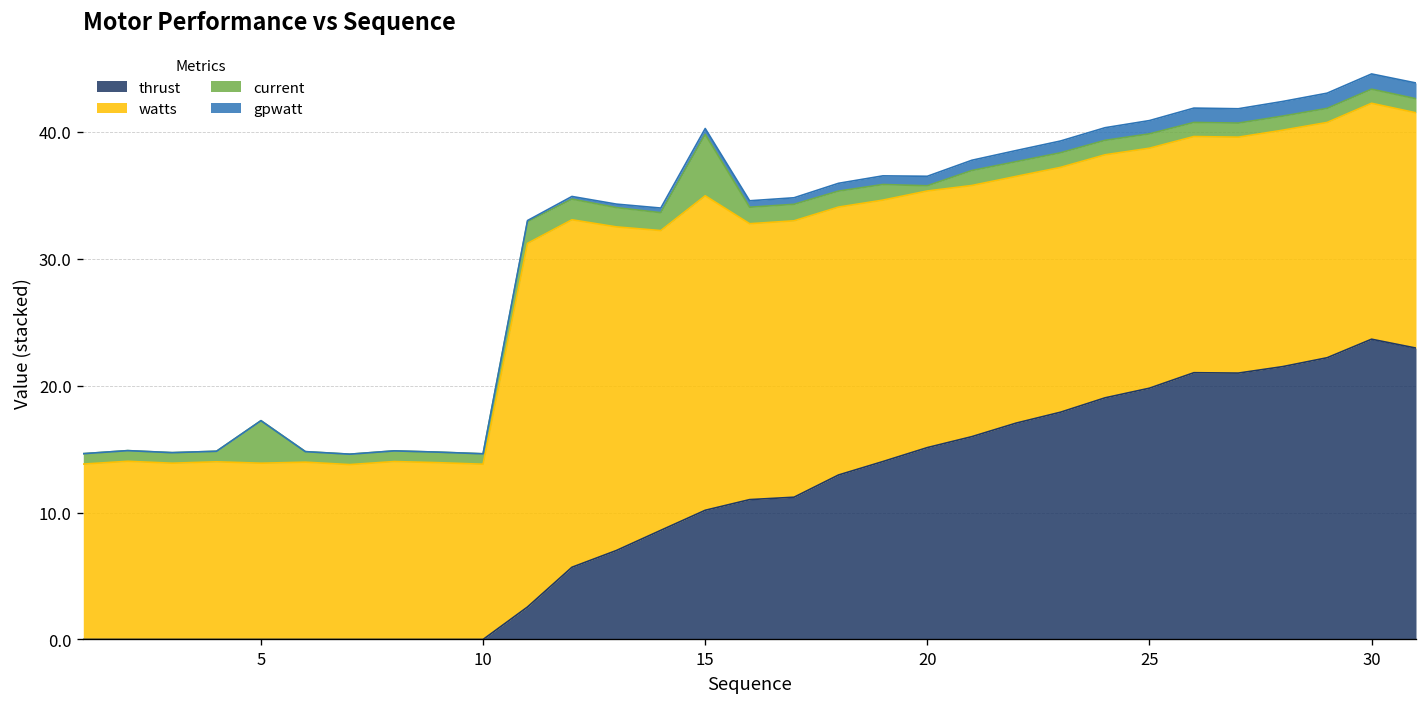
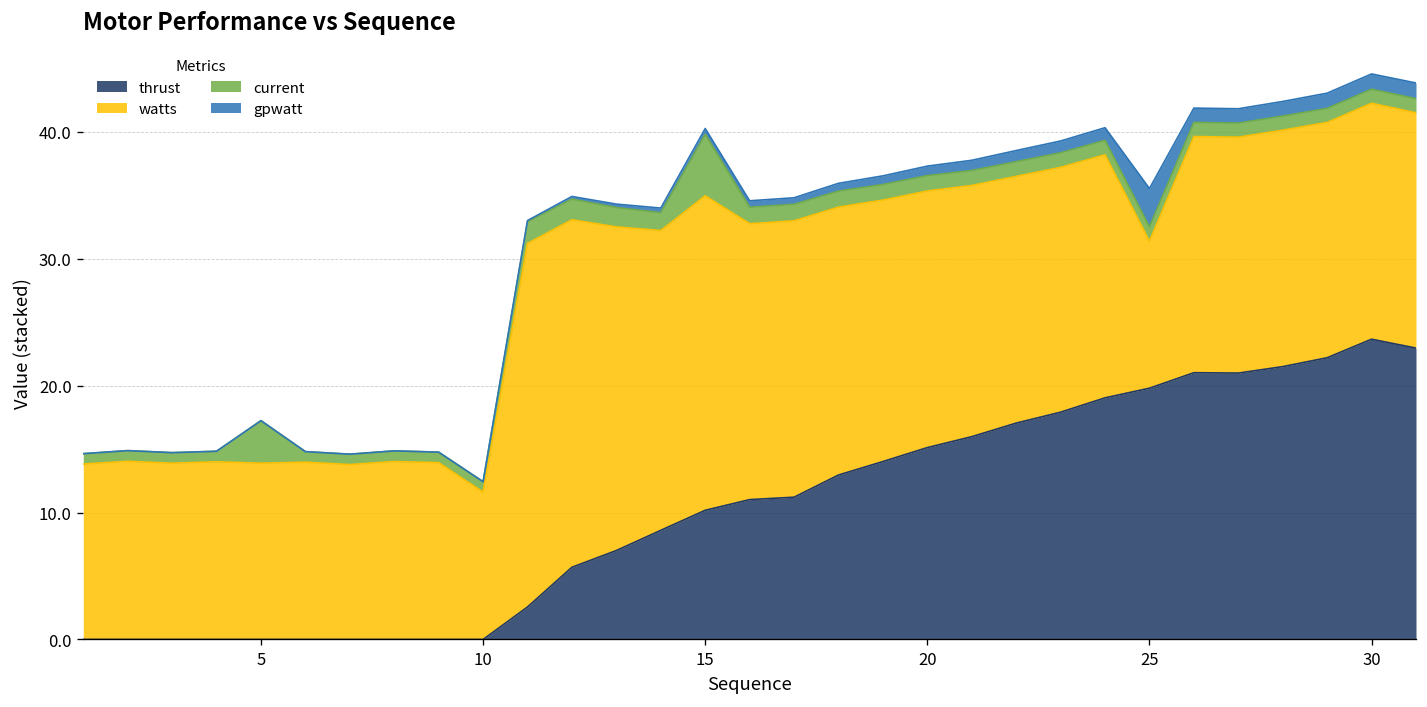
  {
    "thrust": {
      "5": 0.0,
      "10": 0.0,
      "15": 10.2,
      "20": 15.1,
      "25": 19.8,
      "30": 23.7
    },
    "watts": {
      "5": 13.9,
-     "10": 13.8,
+     "10": 11.6,
      "15": 24.8,
      "20": 20.2,
-     "25": 18.9,
+     "25": 11.6,
      "30": 18.6
    },
    "current": {
      "15": 4.8,
-     "20": 0.4,
+     "20": 1.2,
      "25": 1.1,
      "30": 1.1
    },
    "gpwatt": {
      "15": 0.5,
      "20": 0.7,
-     "25": 1.0,
+     "25": 3.0,
      "30": 1.2
    }
  }
